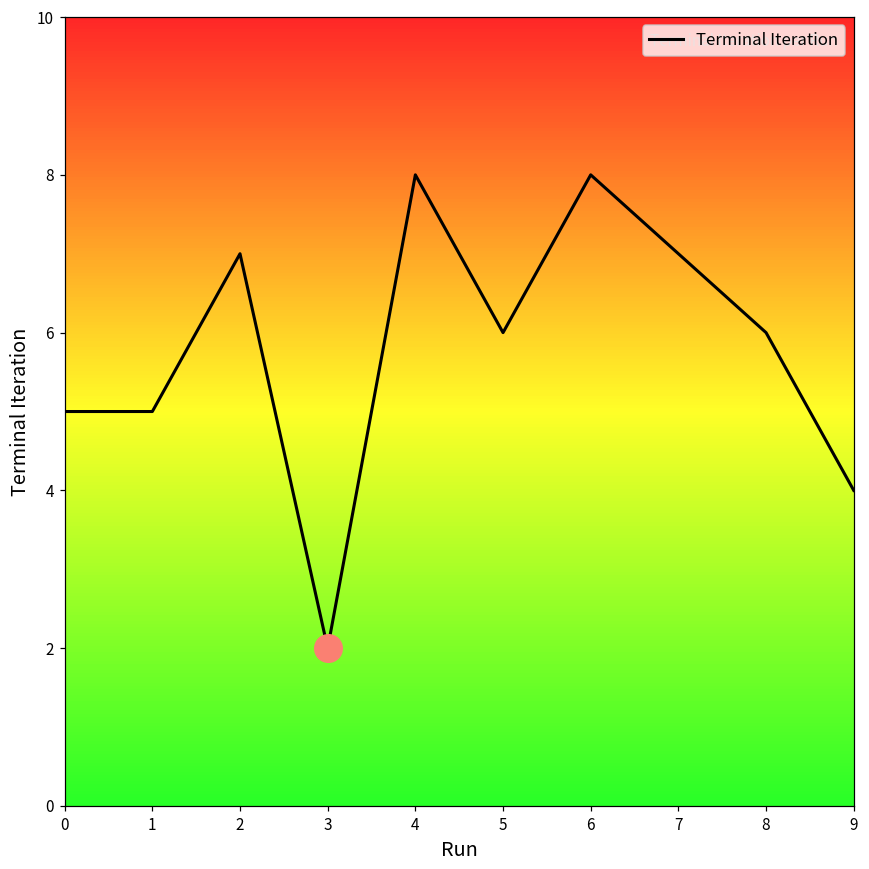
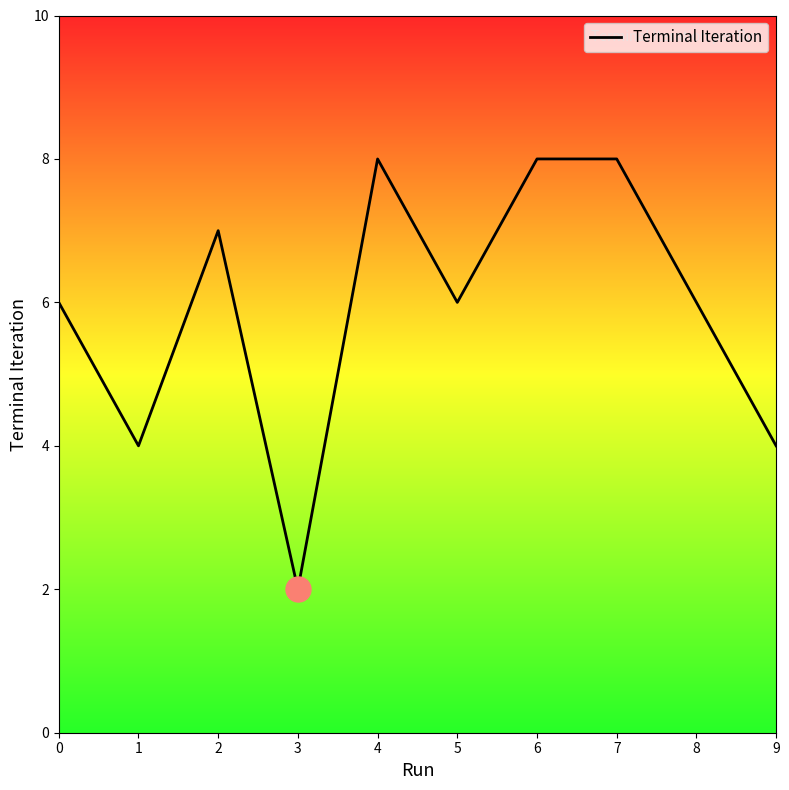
  {
    "Terminal Iteration": {
-     "0": 5,
-     "1": 5,
+     "0": 6,
+     "1": 4,
      "2": 7,
      "4": 8,
      "5": 6,
      "6": 8,
-     "7": 7,
+     "7": 8,
      "8": 6,
      "9": 4
    }
  }
